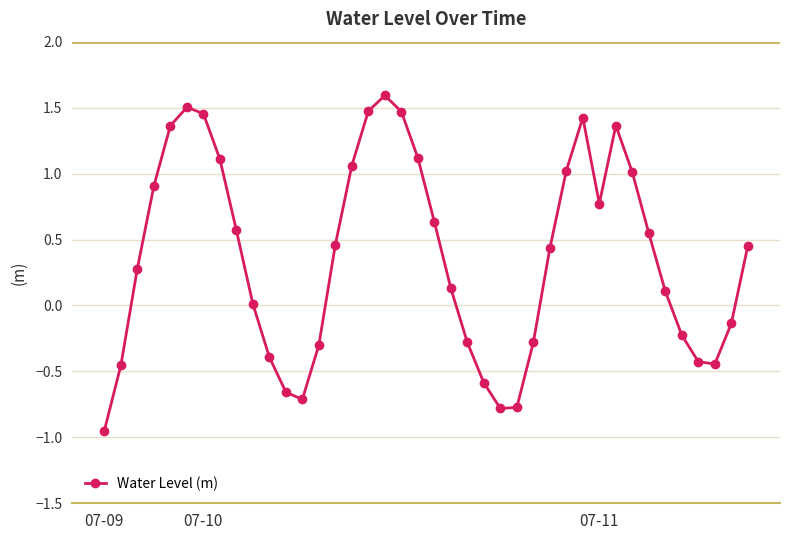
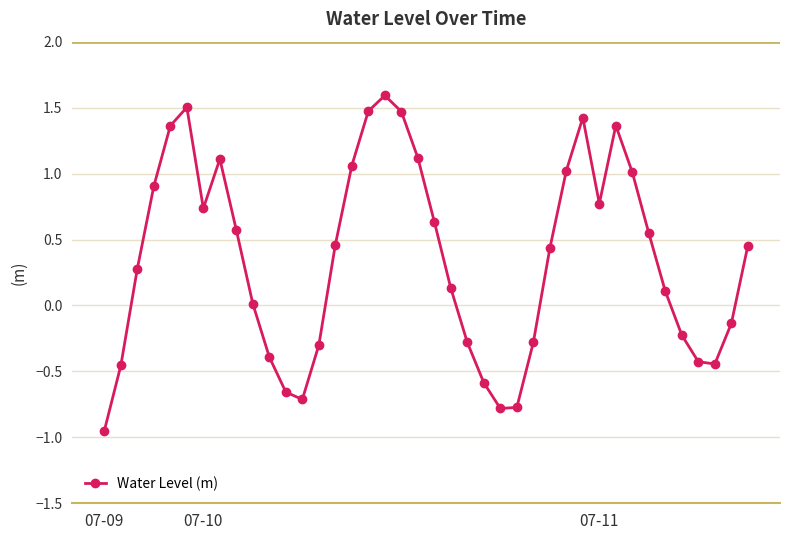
  {
    "07-09": -0.95,
-   "07-10": 1.45,
+   "07-10": 0.74,
    "07-11": 0.77
  }
